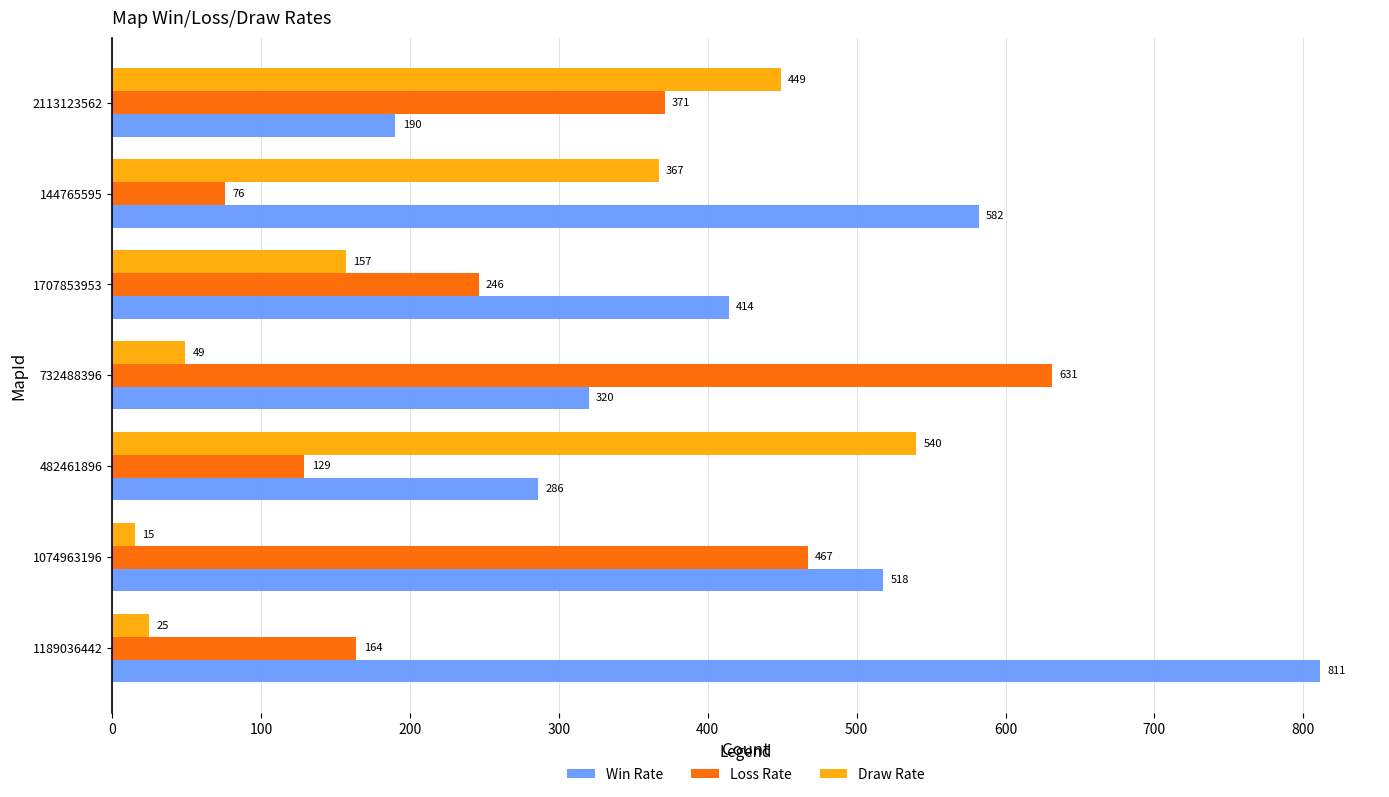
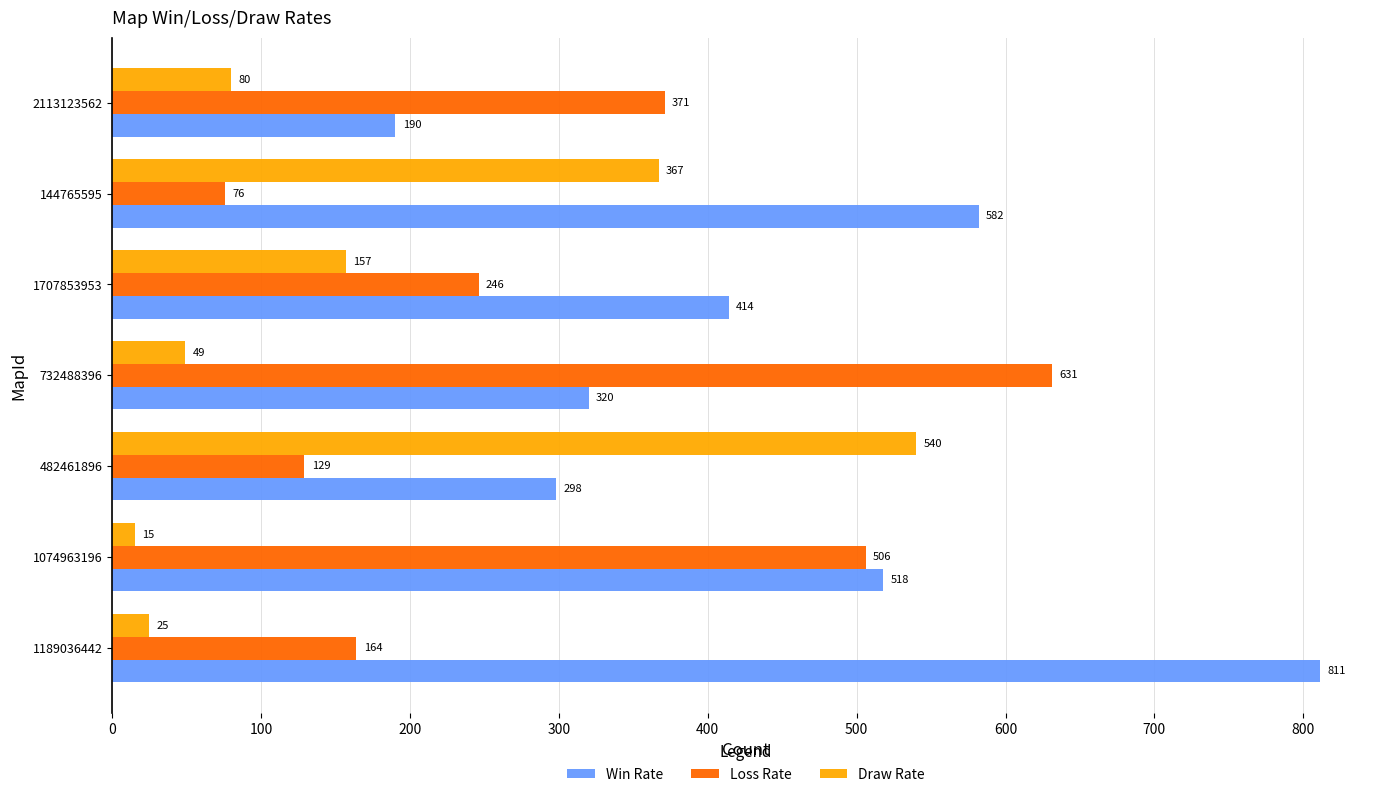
  {
    "Win Rate": {
      "2113123562": 190,
      "144765595": 582,
      "1707853953": 414,
      "732488396": 320,
-     "482461896": 286,
+     "482461896": 298,
      "1074963196": 518,
      "1189036442": 811
    },
    "Loss Rate": {
      "2113123562": 371,
      "144765595": 76,
      "1707853953": 246,
      "732488396": 631,
      "482461896": 129,
-     "1074963196": 467,
+     "1074963196": 506,
      "1189036442": 164
    },
    "Draw Rate": {
-     "2113123562": 449,
+     "2113123562": 80,
      "144765595": 367,
      "1707853953": 157,
      "732488396": 49,
      "482461896": 540,
      "1074963196": 15,
      "1189036442": 25
    }
  }
